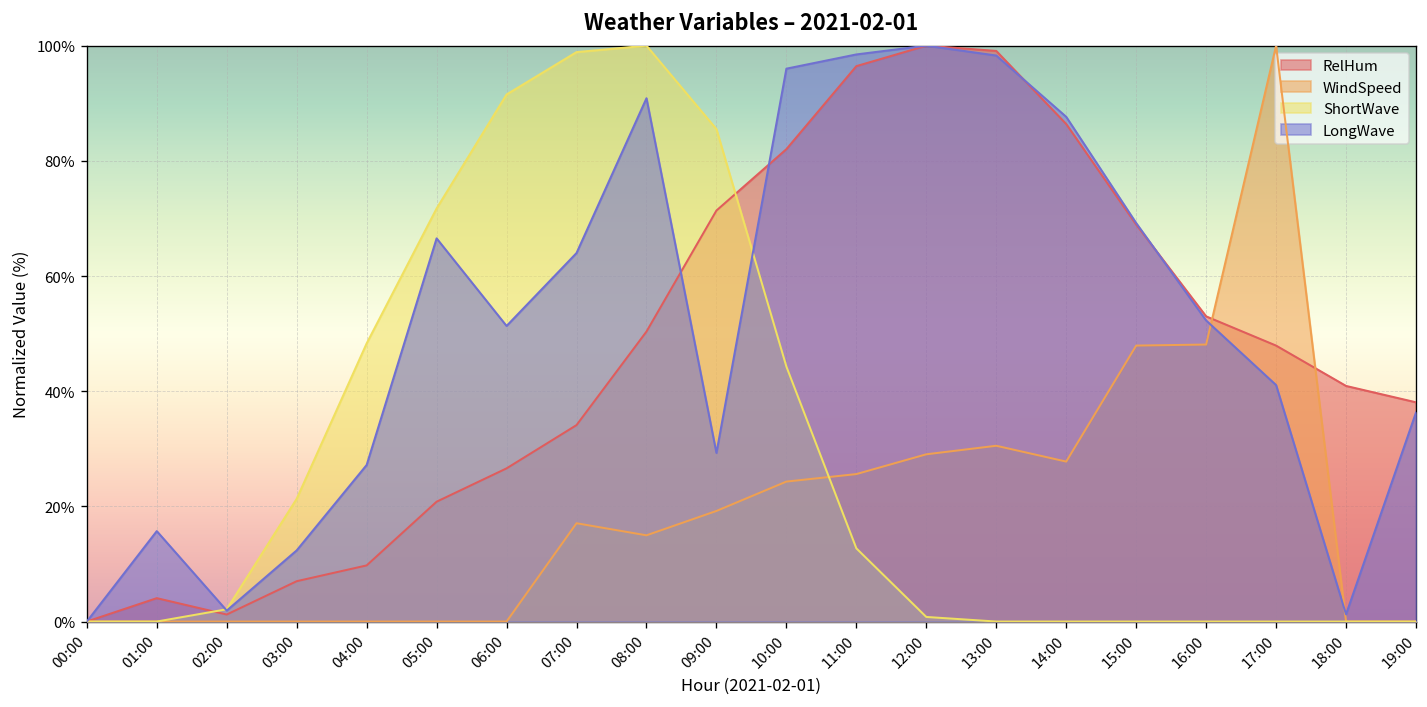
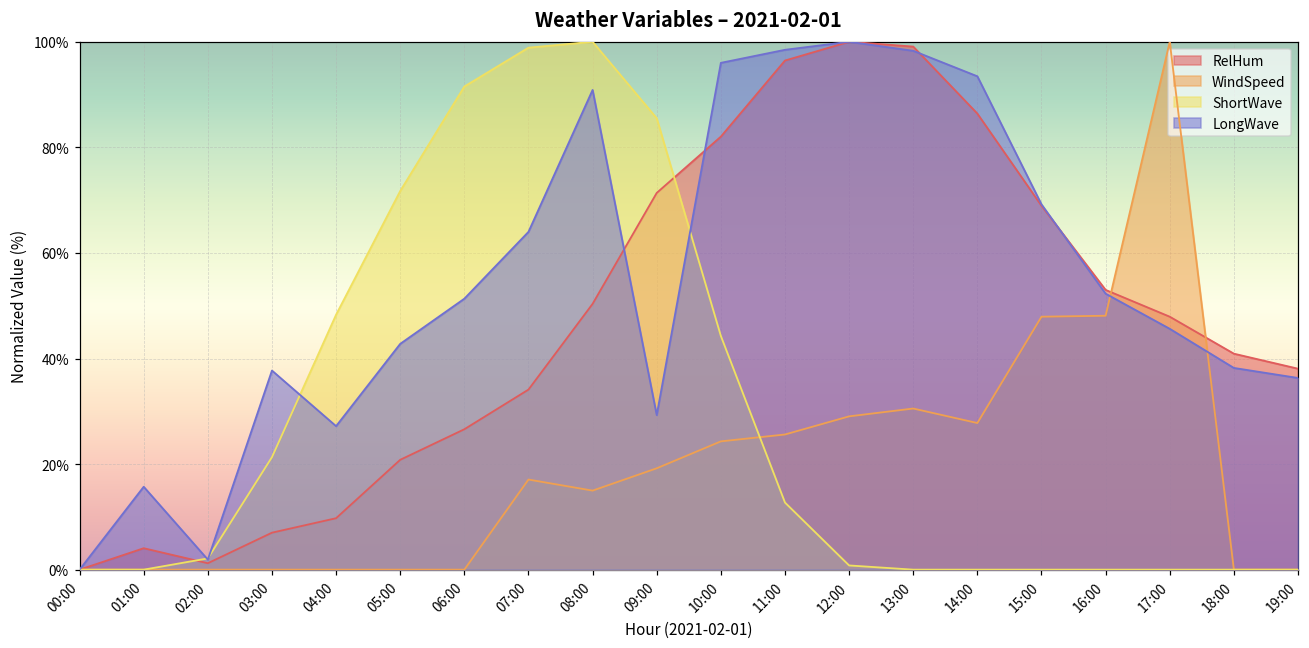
  {
    "LongWave": {
      "01:00": "16%",
-     "03:00": "12%",
+     "03:00": "38%",
      "04:00": "27%",
-     "05:00": "67%",
+     "05:00": "43%",
      "06:00": "51%",
      "07:00": "64%",
      "08:00": "91%",
      "09:00": "29%",
      "10:00": "96%",
      "11:00": "98%",
      "13:00": "98%",
-     "14:00": "88%",
+     "14:00": "93%",
      "16:00": "52%",
-     "17:00": "41%",
-     "18:00": "1%",
+     "17:00": "46%",
+     "18:00": "38%",
      "19:00": "36%"
    }
  }
